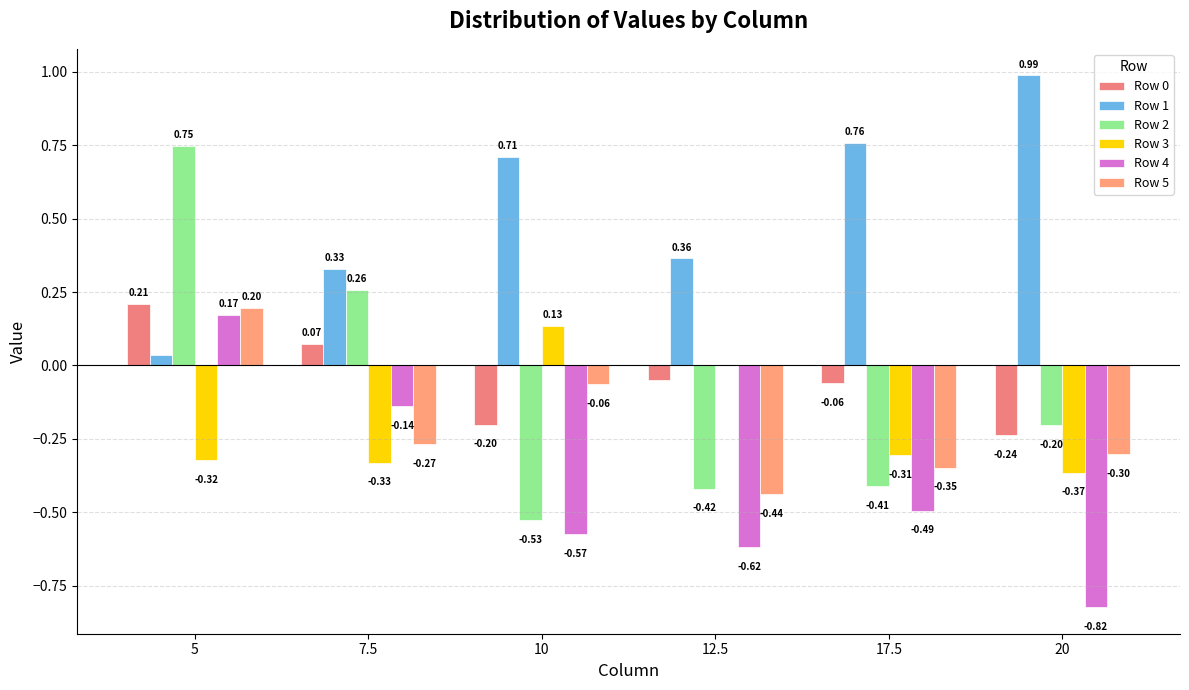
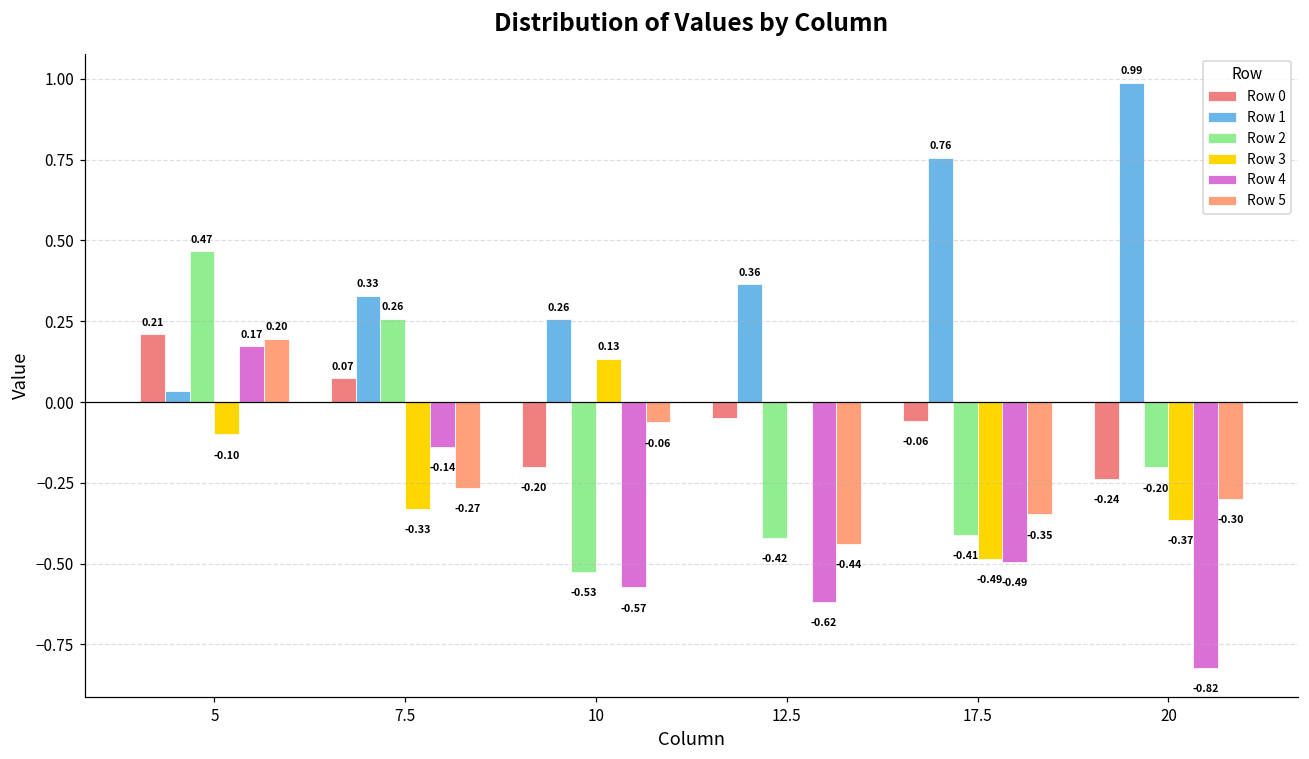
  {
    "Row 1": {
      "7.5": 0.33,
-     "10": 0.71,
+     "10": 0.26,
      "12.5": 0.36,
      "17.5": 0.76,
      "20": 0.99
    },
    "Row 2": {
-     "5": 0.75,
+     "5": 0.47,
      "7.5": 0.26,
      "10": -0.53,
      "12.5": -0.42,
      "17.5": -0.41,
      "20": -0.20
    },
    "Row 3": {
-     "5": -0.32,
+     "5": -0.10,
      "7.5": -0.33,
      "10": 0.13,
-     "17.5": -0.31,
+     "17.5": -0.49,
      "20": -0.37
    },
    "Row 4": {
      "5": 0.17,
      "7.5": -0.14,
      "10": -0.57,
      "12.5": -0.62,
      "17.5": -0.49,
      "20": -0.82
    }
  }
